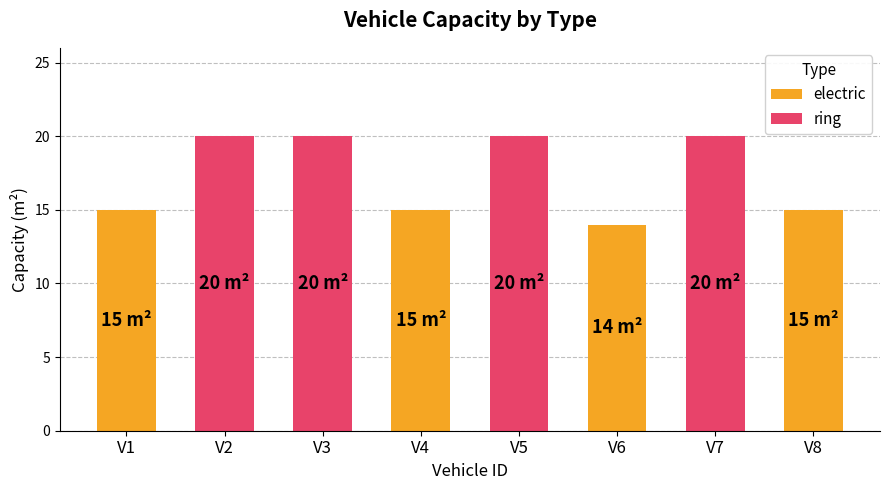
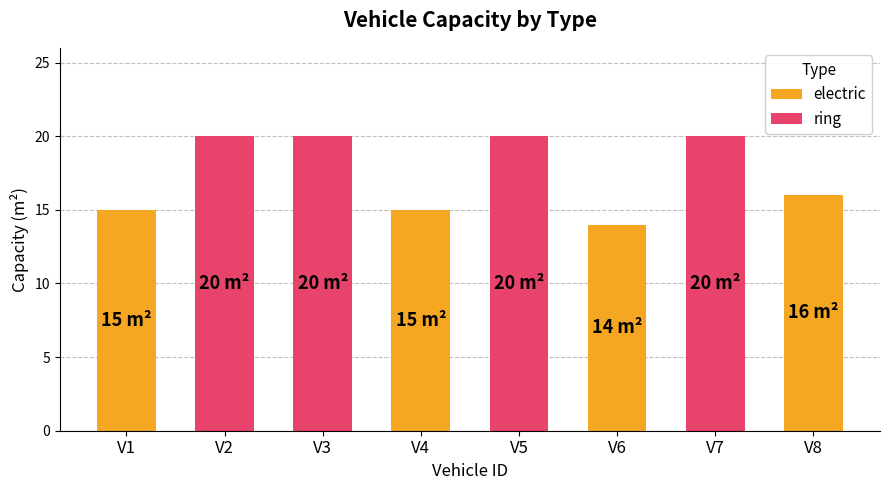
  {
    "electric": {
      "V1": 15,
      "V4": 15,
      "V6": 14,
-     "V8": 15
+     "V8": 16
    },
    "ring": {
      "V2": 20,
      "V3": 20,
      "V5": 20,
      "V7": 20
    }
  }
